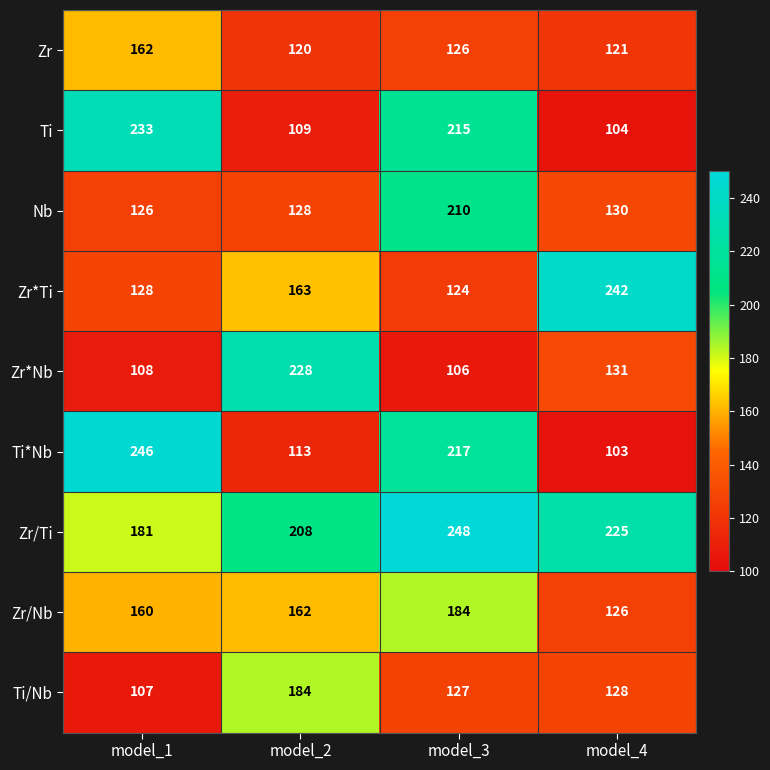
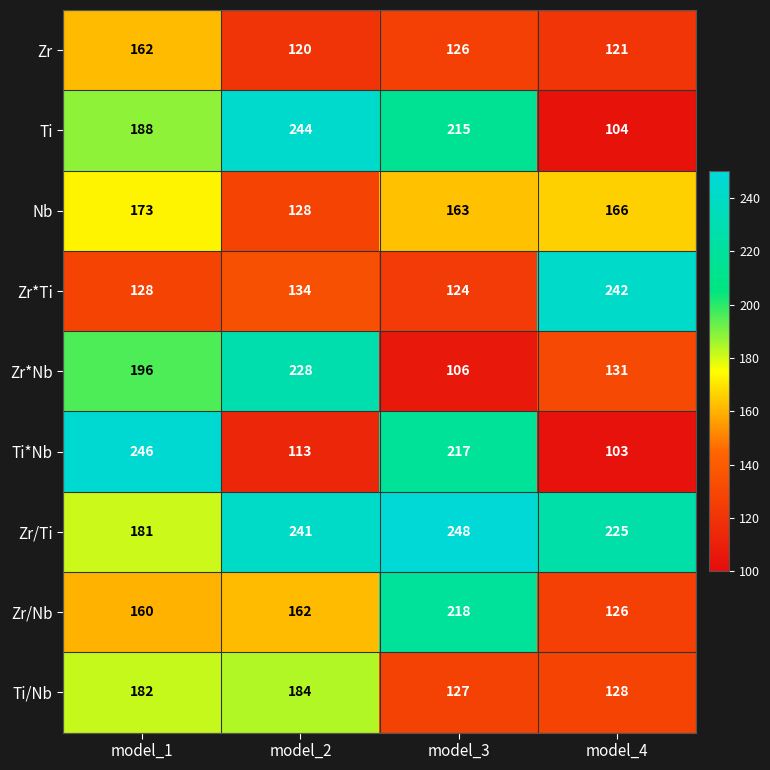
  {
    "Zr": {
      "model_1": 162,
      "model_2": 120,
      "model_3": 126,
      "model_4": 121
    },
    "Ti": {
-     "model_1": 233,
-     "model_2": 109,
+     "model_1": 188,
+     "model_2": 244,
      "model_3": 215,
      "model_4": 104
    },
    "Nb": {
-     "model_1": 126,
+     "model_1": 173,
      "model_2": 128,
-     "model_3": 210,
-     "model_4": 130
+     "model_3": 163,
+     "model_4": 166
    },
    "Zr*Ti": {
      "model_1": 128,
-     "model_2": 163,
+     "model_2": 134,
      "model_3": 124,
      "model_4": 242
    },
    "Zr*Nb": {
-     "model_1": 108,
+     "model_1": 196,
      "model_2": 228,
      "model_3": 106,
      "model_4": 131
    },
    "Ti*Nb": {
      "model_1": 246,
      "model_2": 113,
      "model_3": 217,
      "model_4": 103
    },
    "Zr/Ti": {
      "model_1": 181,
-     "model_2": 208,
+     "model_2": 241,
      "model_3": 248,
      "model_4": 225
    },
    "Zr/Nb": {
      "model_1": 160,
      "model_2": 162,
-     "model_3": 184,
+     "model_3": 218,
      "model_4": 126
    },
    "Ti/Nb": {
-     "model_1": 107,
+     "model_1": 182,
      "model_2": 184,
      "model_3": 127,
      "model_4": 128
    }
  }
